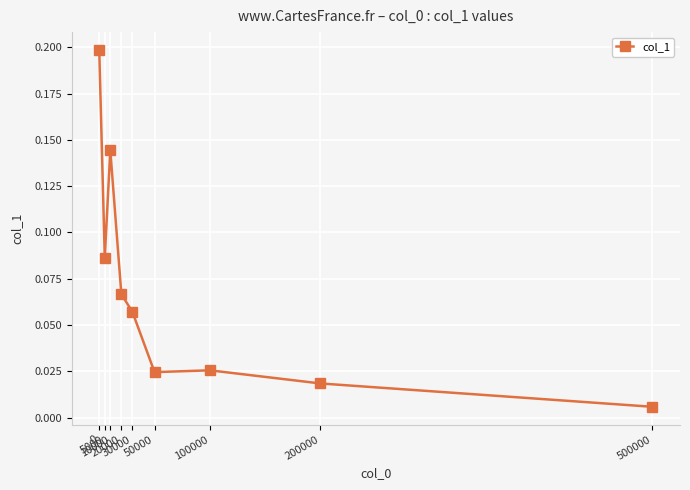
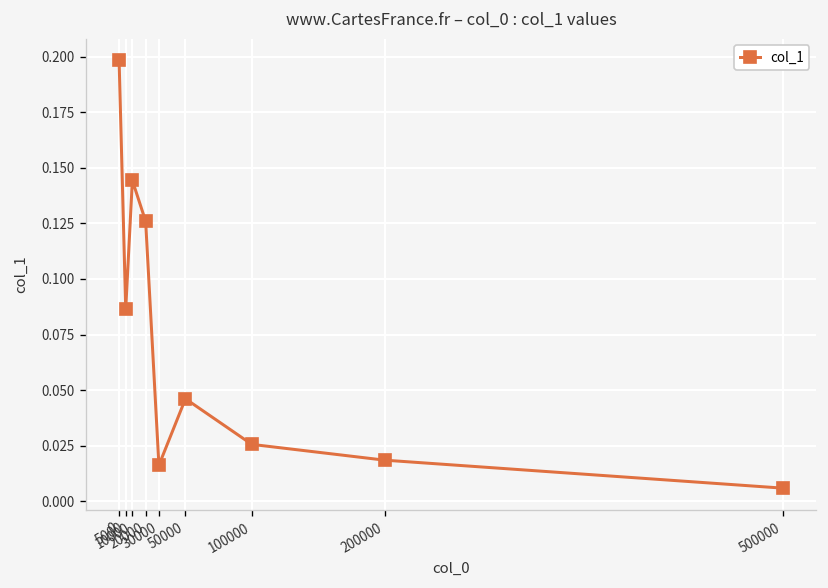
  {
    "0": 0.198,
    "5000": 0.086,
    "10000": 0.144,
-   "20000": 0.067,
-   "30000": 0.057,
-   "50000": 0.025,
+   "20000": 0.126,
+   "30000": 0.016,
+   "50000": 0.046,
    "100000": 0.026,
    "200000": 0.019,
    "500000": 0.006
  }
